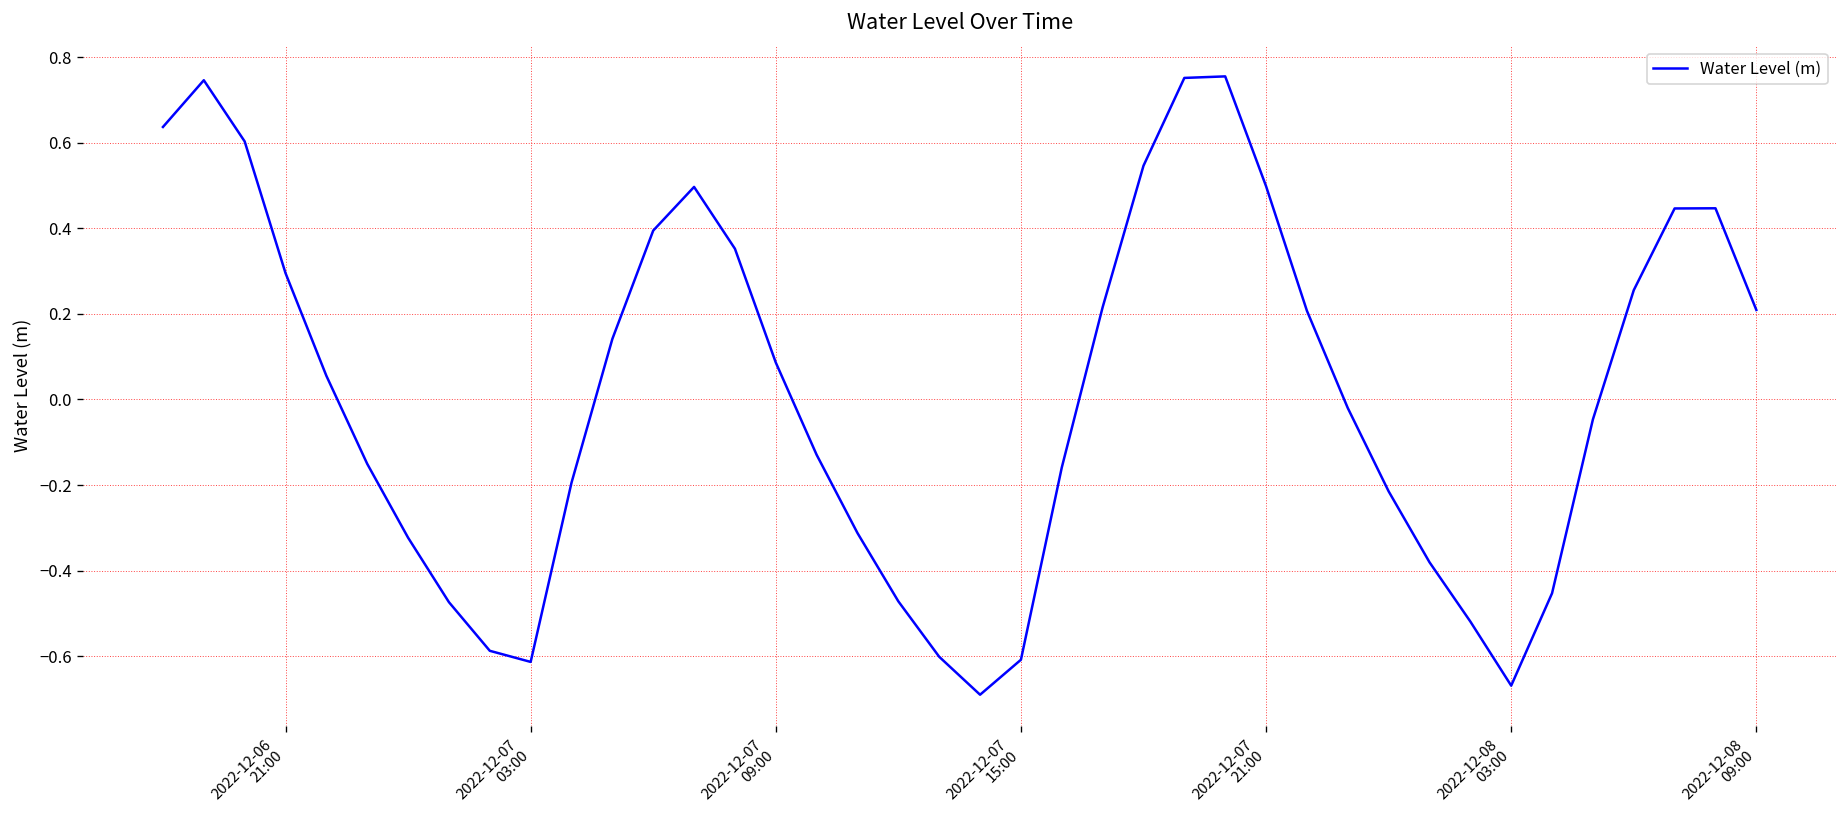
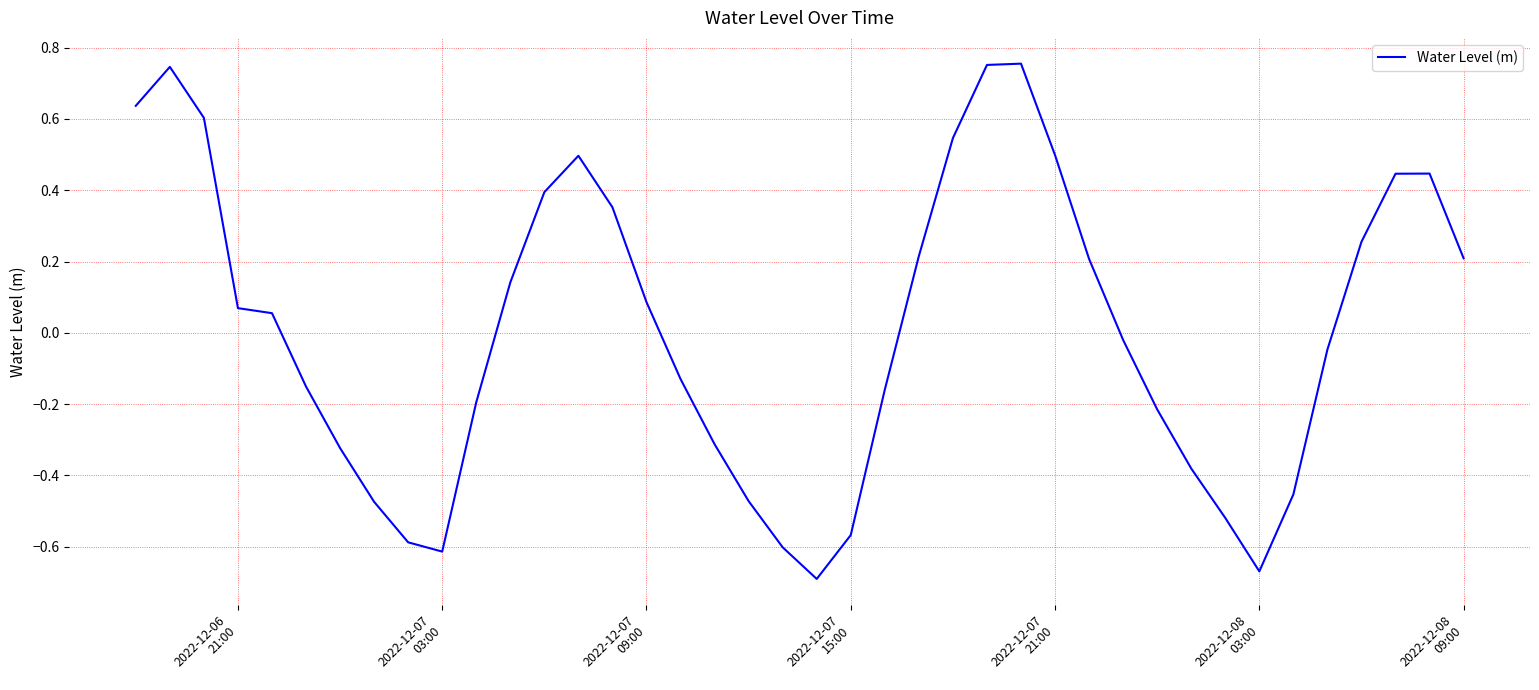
  {
-   "2022-12-06 21:00": 0.30,
+   "2022-12-06 21:00": 0.07,
    "2022-12-07 03:00": -0.61,
    "2022-12-07 09:00": 0.09,
-   "2022-12-07 15:00": -0.61,
+   "2022-12-07 15:00": -0.57,
    "2022-12-07 21:00": 0.50,
    "2022-12-08 03:00": -0.67,
    "2022-12-08 09:00": 0.21
  }
